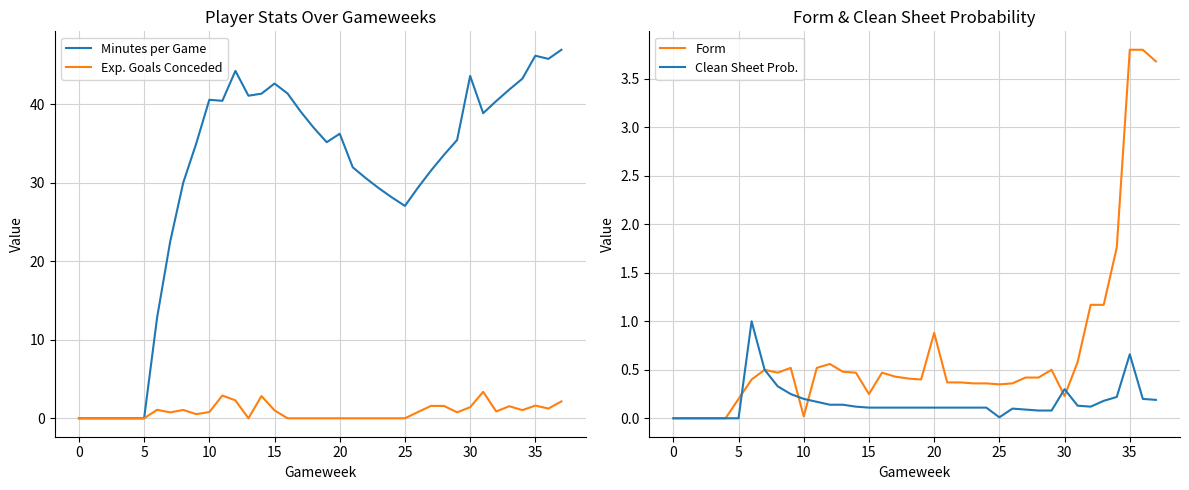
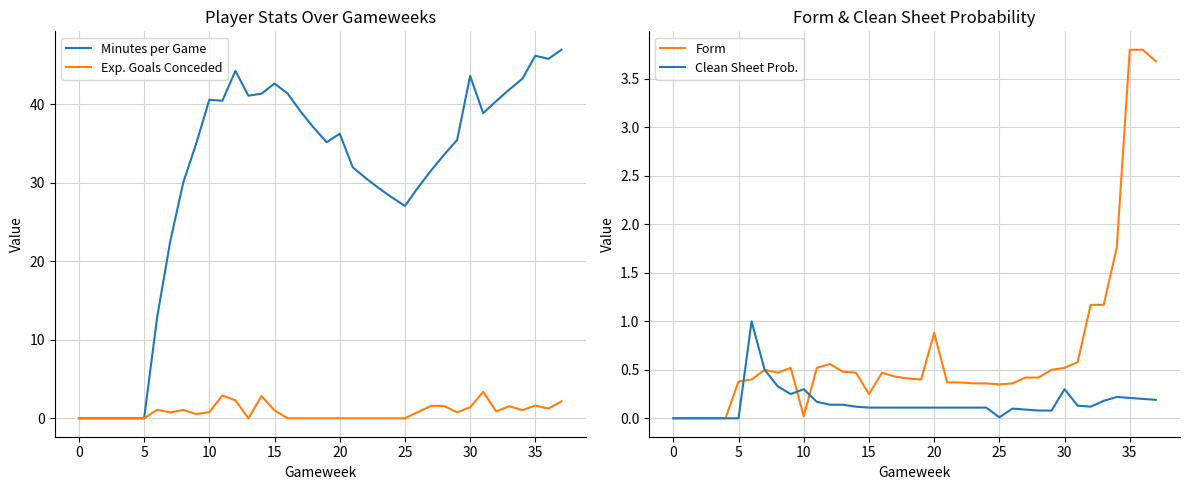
  {
    "Player Stats Over Gameweeks": {
      "Minutes per Game": {
        "10": 41,
        "15": 43,
        "20": 36,
        "25": 27,
        "30": 44,
        "35": 46
      },
      "Exp. Goals Conceded": {
        "10": 1,
        "15": 1,
        "20": 0,
        "25": 0,
        "30": 1,
        "35": 2
      }
    },
    "Form & Clean Sheet Probability": {
      "Form": {
-       "5": 0.2,
+       "5": 0.4,
        "10": 0.0,
        "15": 0.3,
        "20": 0.9,
        "25": 0.4,
-       "30": 0.2,
+       "30": 0.5,
        "35": 3.8
      },
      "Clean Sheet Prob.": {
        "5": 0.0,
-       "10": 0.2,
+       "10": 0.3,
        "15": 0.1,
        "20": 0.1,
        "25": 0.0,
        "30": 0.3,
-       "35": 0.7
+       "35": 0.2
      }
    }
  }
